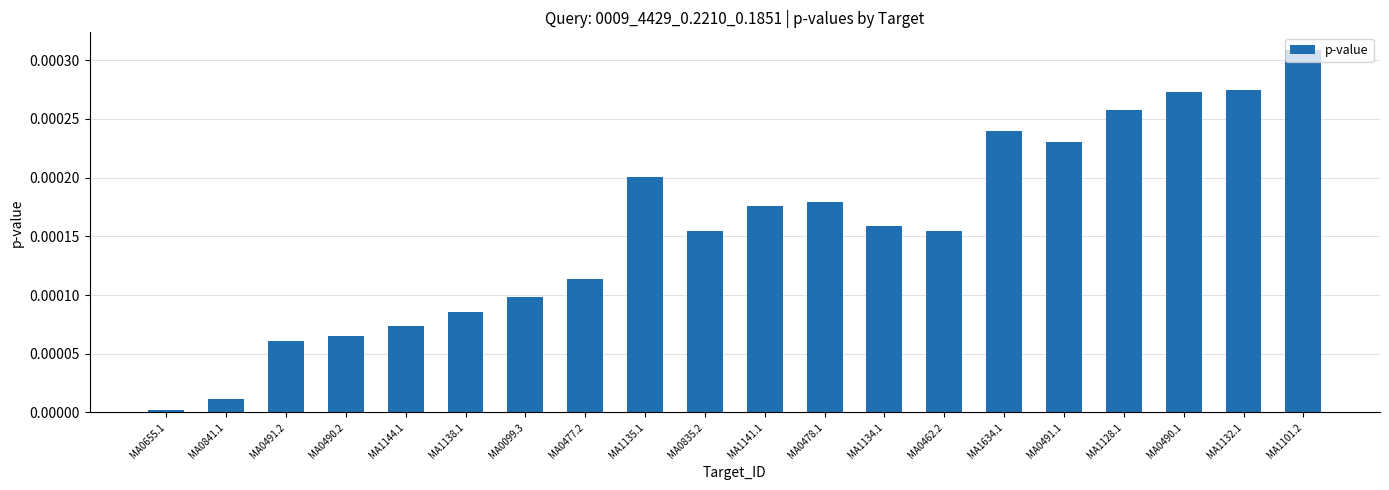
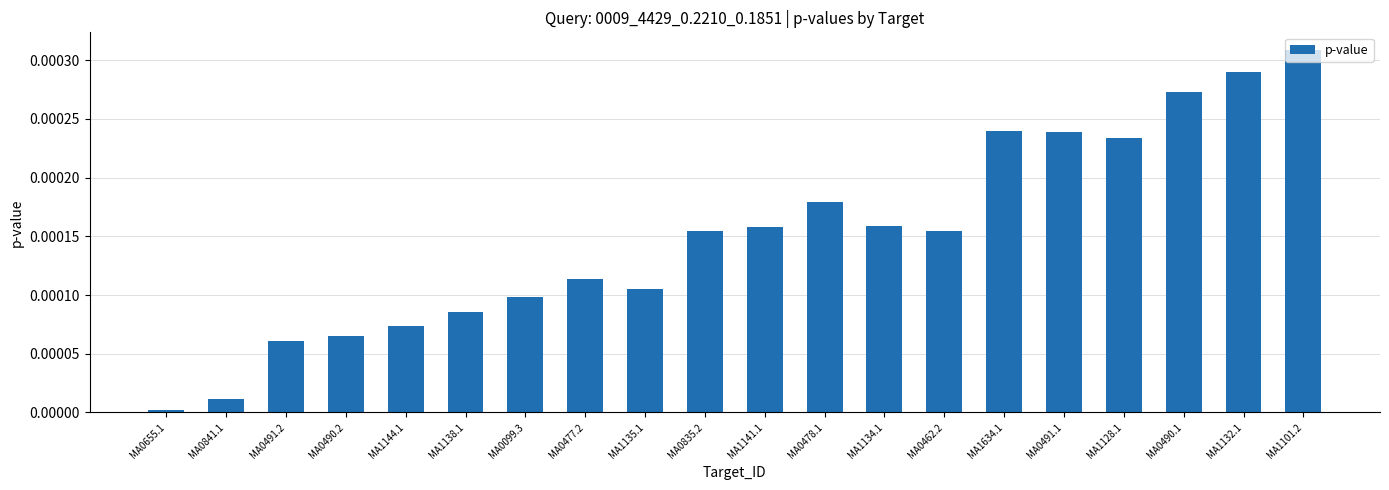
  {
    "MA0841.1": 0.000012,
    "MA0491.2": 0.000061,
    "MA0490.2": 0.000065,
    "MA1144.1": 0.000074,
    "MA1138.1": 0.000085,
    "MA0099.3": 0.000098,
    "MA0477.2": 0.000114,
-   "MA1135.1": 0.000201,
+   "MA1135.1": 0.000105,
    "MA0835.2": 0.000155,
-   "MA1141.1": 0.000176,
+   "MA1141.1": 0.000158,
    "MA0478.1": 0.000179,
    "MA1134.1": 0.000159,
    "MA0462.2": 0.000155,
    "MA1634.1": 0.000240,
-   "MA0491.1": 0.000230,
-   "MA1128.1": 0.000258,
+   "MA0491.1": 0.000239,
+   "MA1128.1": 0.000233,
    "MA0490.1": 0.000273,
-   "MA1132.1": 0.000275
+   "MA1132.1": 0.000290
  }
